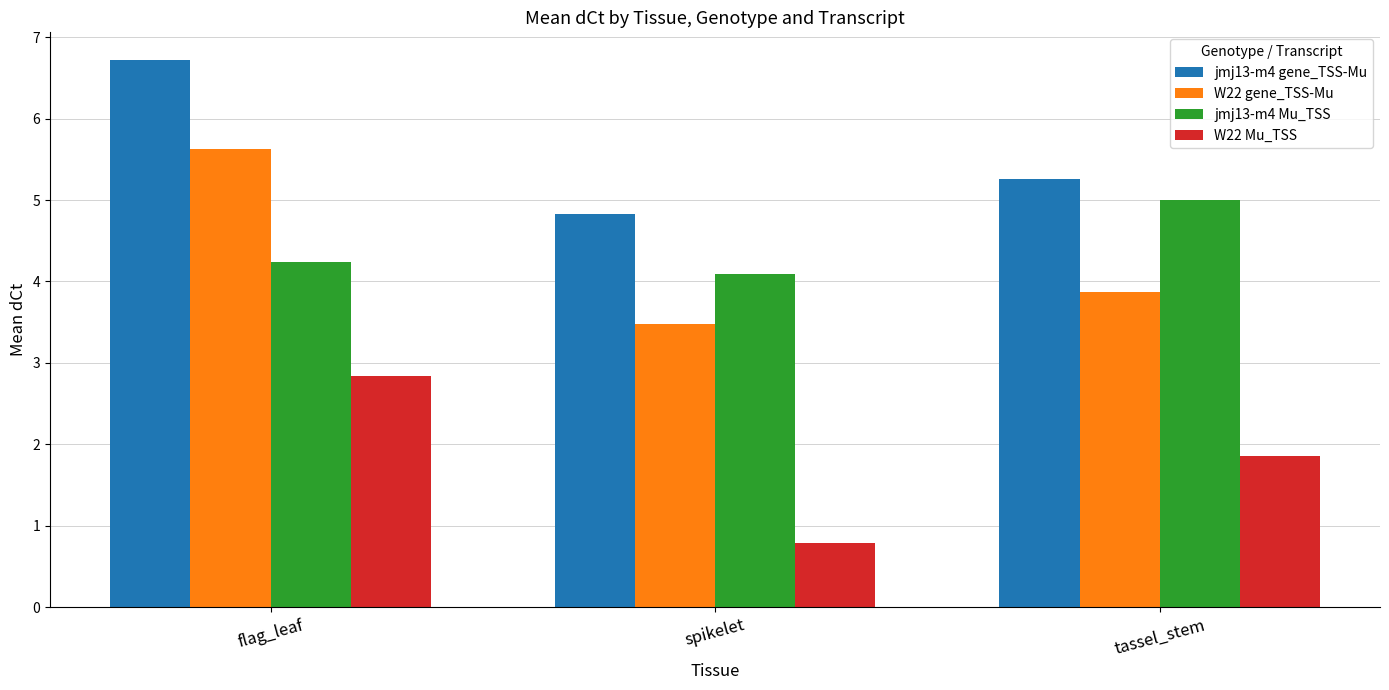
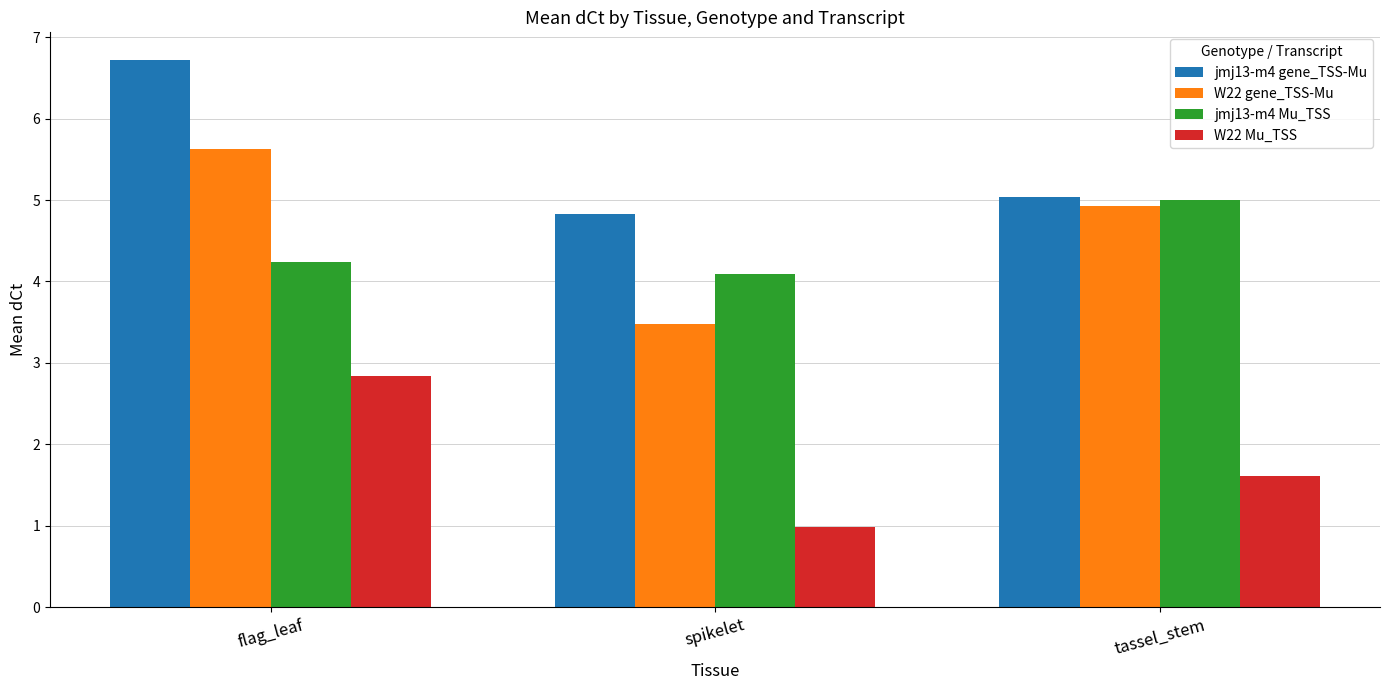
  {
    "jmj13-m4 gene_TSS-Mu": {
      "flag_leaf": 6.7,
      "spikelet": 4.8,
-     "tassel_stem": 5.3
+     "tassel_stem": 5.0
    },
    "W22 gene_TSS-Mu": {
      "flag_leaf": 5.6,
      "spikelet": 3.5,
-     "tassel_stem": 3.9
+     "tassel_stem": 4.9
    },
    "jmj13-m4 Mu_TSS": {
      "flag_leaf": 4.2,
      "spikelet": 4.1,
      "tassel_stem": 5.0
    },
    "W22 Mu_TSS": {
      "flag_leaf": 2.8,
-     "spikelet": 0.8,
-     "tassel_stem": 1.9
+     "spikelet": 1.0,
+     "tassel_stem": 1.6
    }
  }
